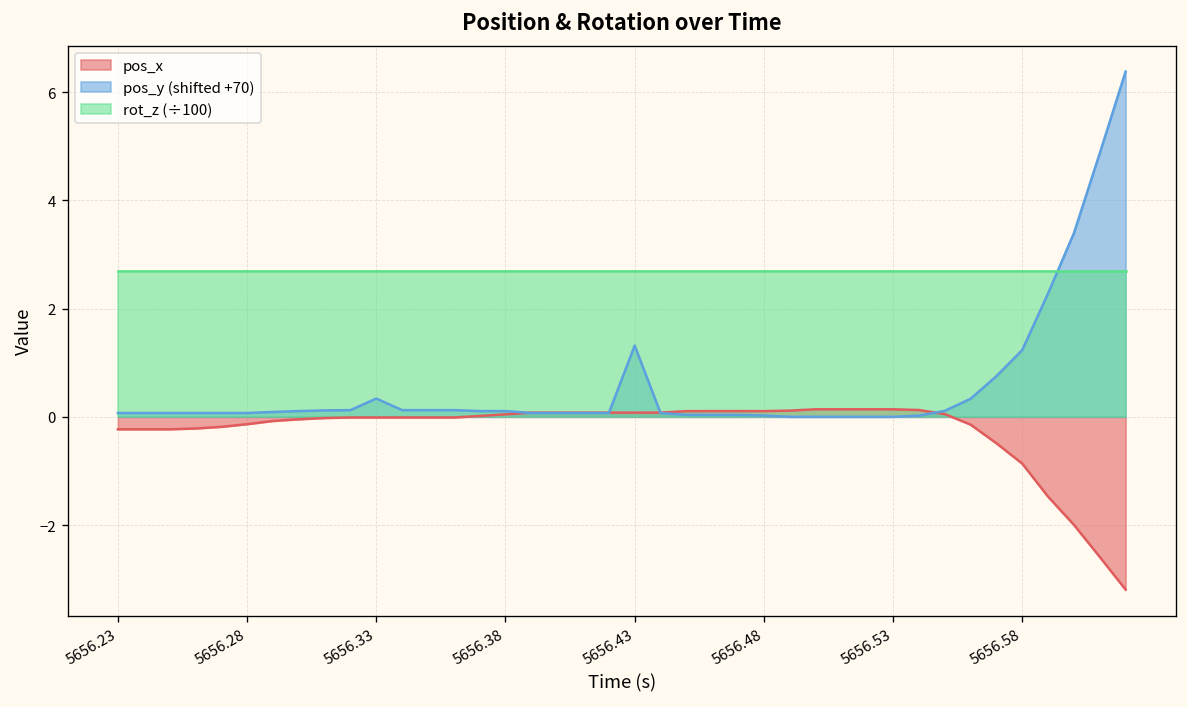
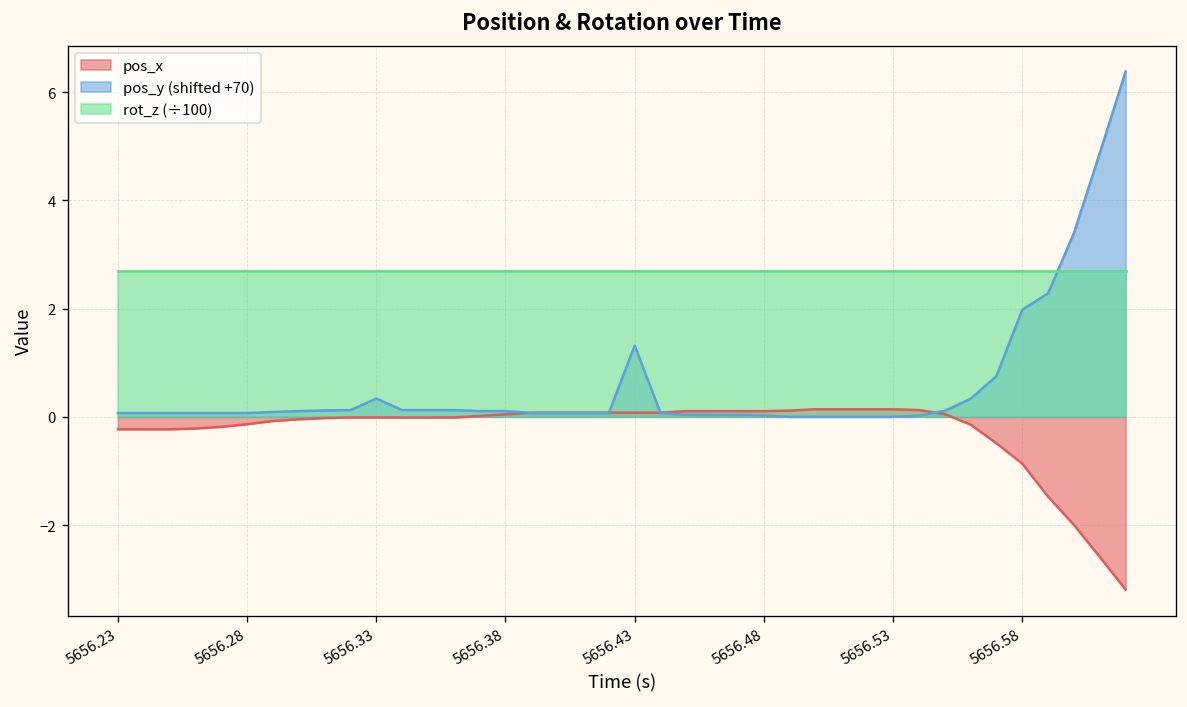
  {
    "pos_y (shifted +70)": {
      "5656.23": 0.1,
      "5656.28": 0.1,
      "5656.33": 0.3,
      "5656.38": 0.1,
      "5656.43": 1.3,
      "5656.48": 0.0,
      "5656.53": 0.0,
-     "5656.58": 1.2
+     "5656.58": 2.0
    },
    "rot_z (÷100)": {
      "5656.23": 2.7,
      "5656.28": 2.7,
      "5656.33": 2.7,
      "5656.38": 2.7,
      "5656.43": 2.7,
      "5656.48": 2.7,
      "5656.53": 2.7,
      "5656.58": 2.7
    }
  }
